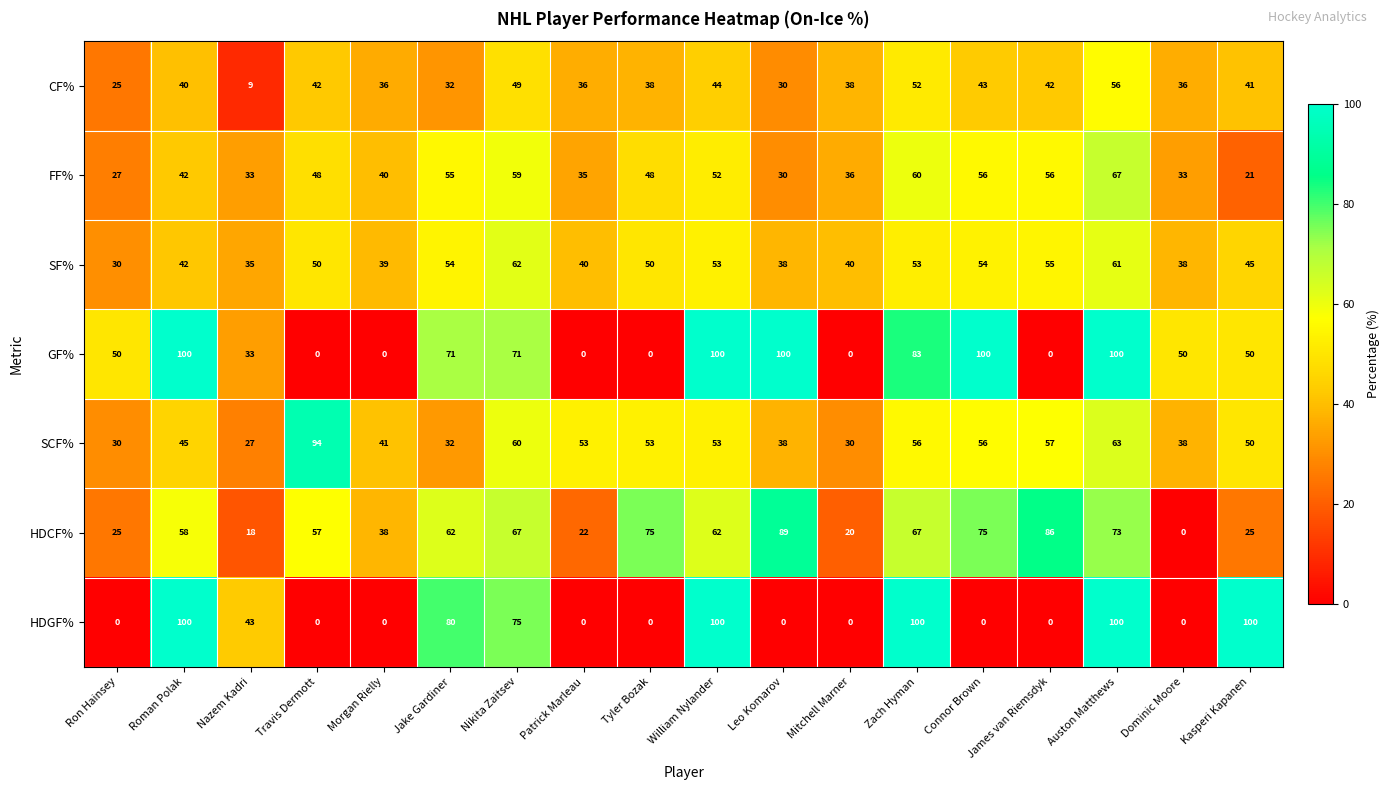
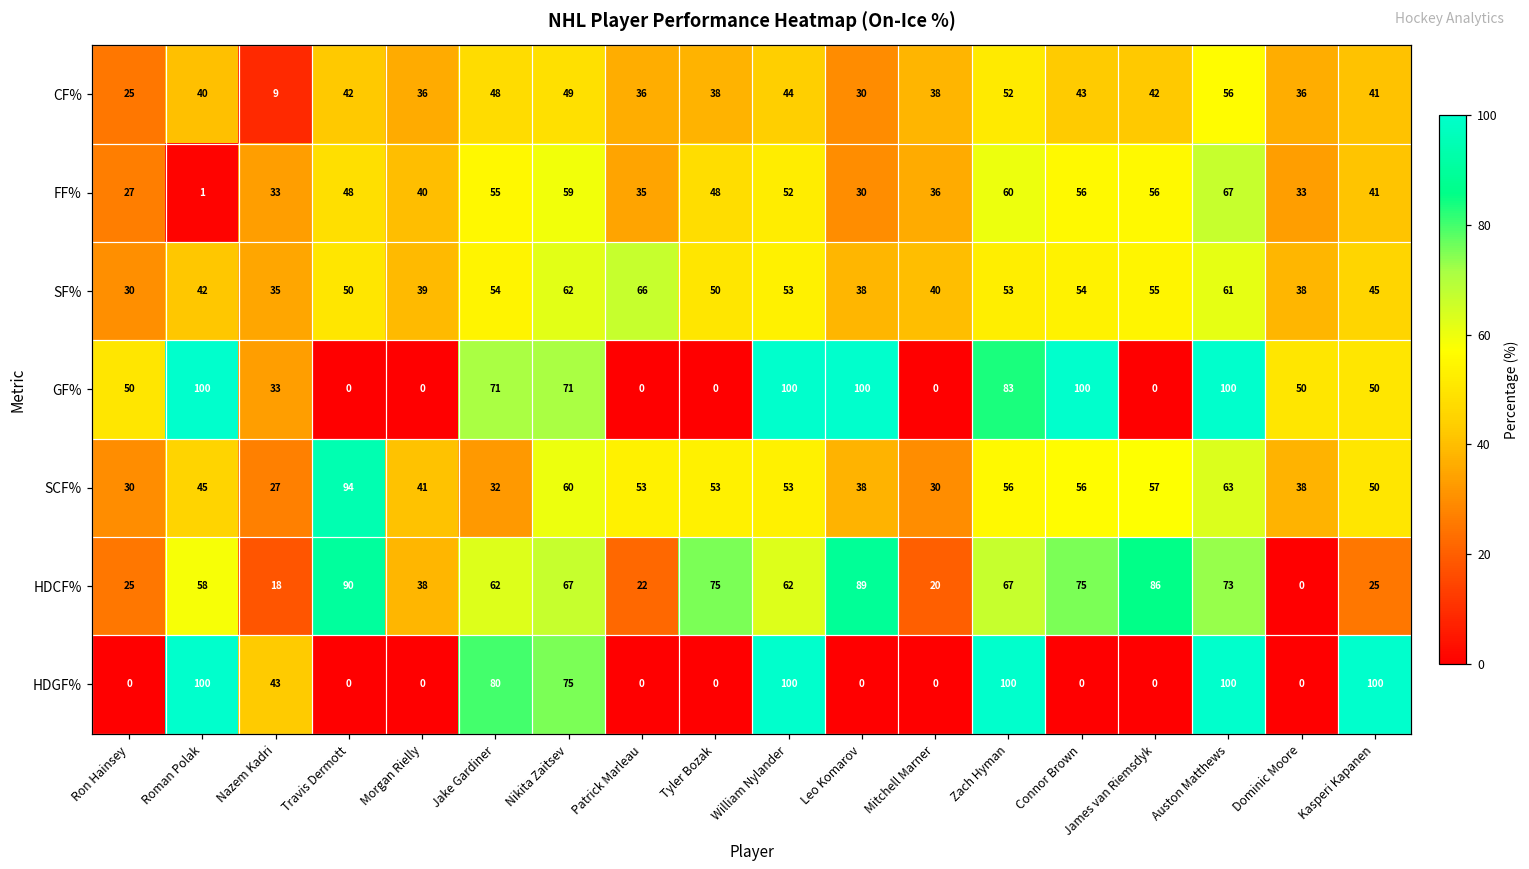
  {
    "CF%": {
      "Ron Hainsey": 25,
      "Roman Polak": 40,
      "Nazem Kadri": 9,
      "Travis Dermott": 42,
      "Morgan Rielly": 36,
-     "Jake Gardiner": 32,
+     "Jake Gardiner": 48,
      "Nikita Zaitsev": 49,
      "Patrick Marleau": 36,
      "Tyler Bozak": 38,
      "William Nylander": 44,
      "Leo Komarov": 30,
      "Mitchell Marner": 38,
      "Zach Hyman": 52,
      "Connor Brown": 43,
      "James van Riemsdyk": 42,
      "Auston Matthews": 56,
      "Dominic Moore": 36,
      "Kasperi Kapanen": 41
    },
    "FF%": {
      "Ron Hainsey": 27,
-     "Roman Polak": 42,
+     "Roman Polak": 1,
      "Nazem Kadri": 33,
      "Travis Dermott": 48,
      "Morgan Rielly": 40,
      "Jake Gardiner": 55,
      "Nikita Zaitsev": 59,
      "Patrick Marleau": 35,
      "Tyler Bozak": 48,
      "William Nylander": 52,
      "Leo Komarov": 30,
      "Mitchell Marner": 36,
      "Zach Hyman": 60,
      "Connor Brown": 56,
      "James van Riemsdyk": 56,
      "Auston Matthews": 67,
      "Dominic Moore": 33,
-     "Kasperi Kapanen": 21
+     "Kasperi Kapanen": 41
    },
    "SF%": {
      "Ron Hainsey": 30,
      "Roman Polak": 42,
      "Nazem Kadri": 35,
      "Travis Dermott": 50,
      "Morgan Rielly": 39,
      "Jake Gardiner": 54,
      "Nikita Zaitsev": 62,
-     "Patrick Marleau": 40,
+     "Patrick Marleau": 66,
      "Tyler Bozak": 50,
      "William Nylander": 53,
      "Leo Komarov": 38,
      "Mitchell Marner": 40,
      "Zach Hyman": 53,
      "Connor Brown": 54,
      "James van Riemsdyk": 55,
      "Auston Matthews": 61,
      "Dominic Moore": 38,
      "Kasperi Kapanen": 45
    },
    "GF%": {
      "Ron Hainsey": 50,
      "Roman Polak": 100,
      "Nazem Kadri": 33,
      "Travis Dermott": 0,
      "Morgan Rielly": 0,
      "Jake Gardiner": 71,
      "Nikita Zaitsev": 71,
      "Patrick Marleau": 0,
      "Tyler Bozak": 0,
      "William Nylander": 100,
      "Leo Komarov": 100,
      "Mitchell Marner": 0,
      "Zach Hyman": 83,
      "Connor Brown": 100,
      "James van Riemsdyk": 0,
      "Auston Matthews": 100,
      "Dominic Moore": 50,
      "Kasperi Kapanen": 50
    },
    "SCF%": {
      "Ron Hainsey": 30,
      "Roman Polak": 45,
      "Nazem Kadri": 27,
      "Travis Dermott": 94,
      "Morgan Rielly": 41,
      "Jake Gardiner": 32,
      "Nikita Zaitsev": 60,
      "Patrick Marleau": 53,
      "Tyler Bozak": 53,
      "William Nylander": 53,
      "Leo Komarov": 38,
      "Mitchell Marner": 30,
      "Zach Hyman": 56,
      "Connor Brown": 56,
      "James van Riemsdyk": 57,
      "Auston Matthews": 63,
      "Dominic Moore": 38,
      "Kasperi Kapanen": 50
    },
    "HDCF%": {
      "Ron Hainsey": 25,
      "Roman Polak": 58,
      "Nazem Kadri": 18,
-     "Travis Dermott": 57,
+     "Travis Dermott": 90,
      "Morgan Rielly": 38,
      "Jake Gardiner": 62,
      "Nikita Zaitsev": 67,
      "Patrick Marleau": 22,
      "Tyler Bozak": 75,
      "William Nylander": 62,
      "Leo Komarov": 89,
      "Mitchell Marner": 20,
      "Zach Hyman": 67,
      "Connor Brown": 75,
      "James van Riemsdyk": 86,
      "Auston Matthews": 73,
      "Dominic Moore": 0,
      "Kasperi Kapanen": 25
    },
    "HDGF%": {
      "Ron Hainsey": 0,
      "Roman Polak": 100,
      "Nazem Kadri": 43,
      "Travis Dermott": 0,
      "Morgan Rielly": 0,
      "Jake Gardiner": 80,
      "Nikita Zaitsev": 75,
      "Patrick Marleau": 0,
      "Tyler Bozak": 0,
      "William Nylander": 100,
      "Leo Komarov": 0,
      "Mitchell Marner": 0,
      "Zach Hyman": 100,
      "Connor Brown": 0,
      "James van Riemsdyk": 0,
      "Auston Matthews": 100,
      "Dominic Moore": 0,
      "Kasperi Kapanen": 100
    }
  }
